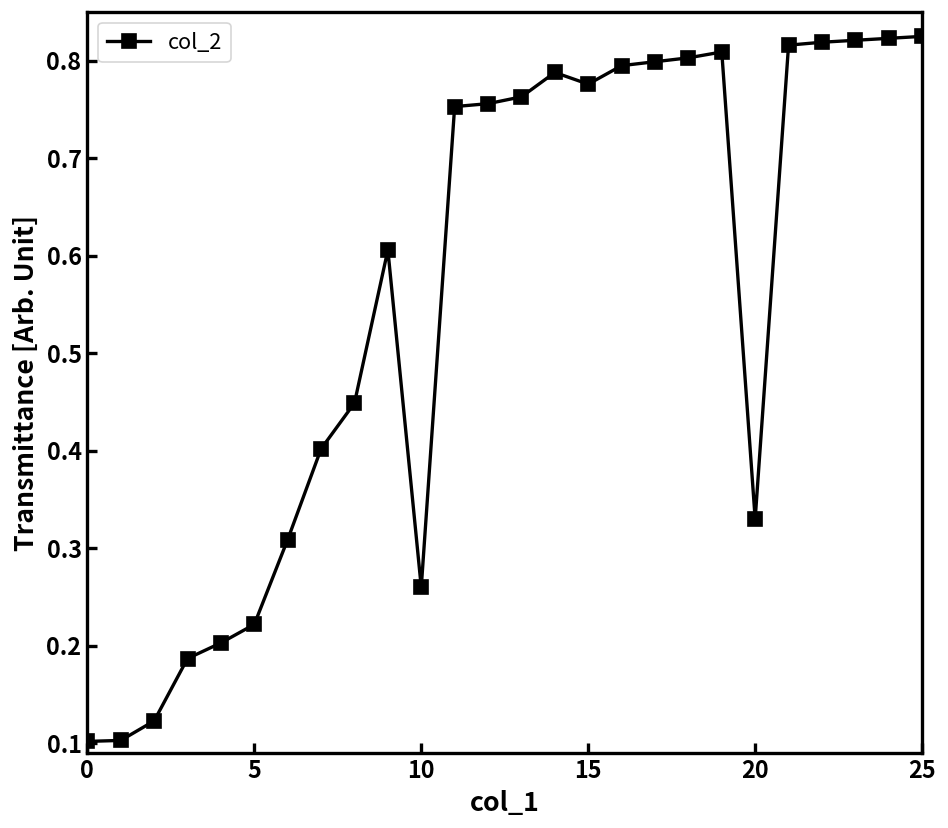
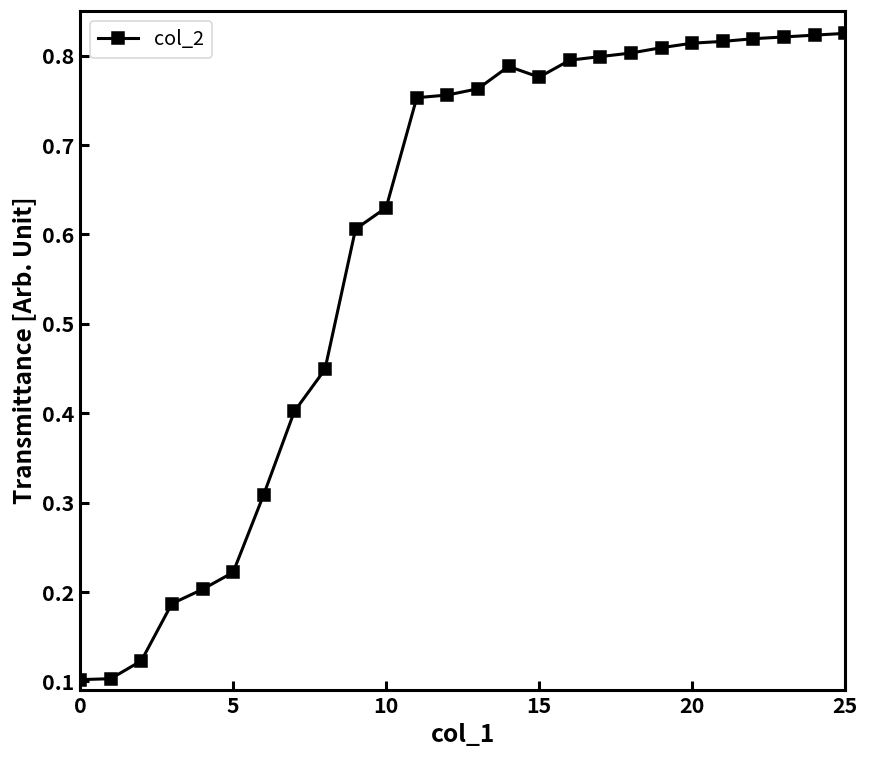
  {
    "0": 0.10,
    "5": 0.22,
-   "10": 0.26,
+   "10": 0.63,
    "15": 0.78,
-   "20": 0.33,
+   "20": 0.81,
    "25": 0.83
  }
